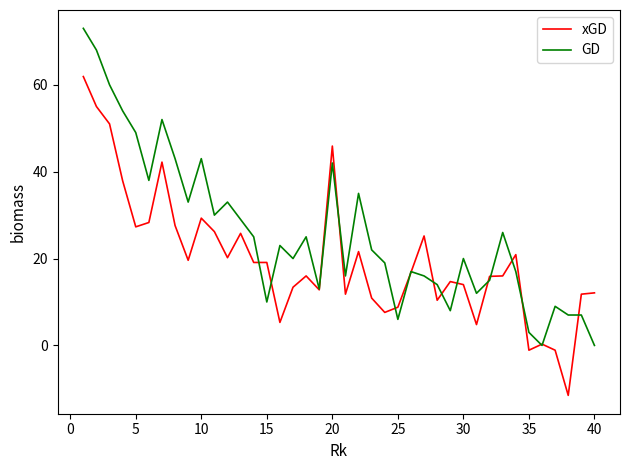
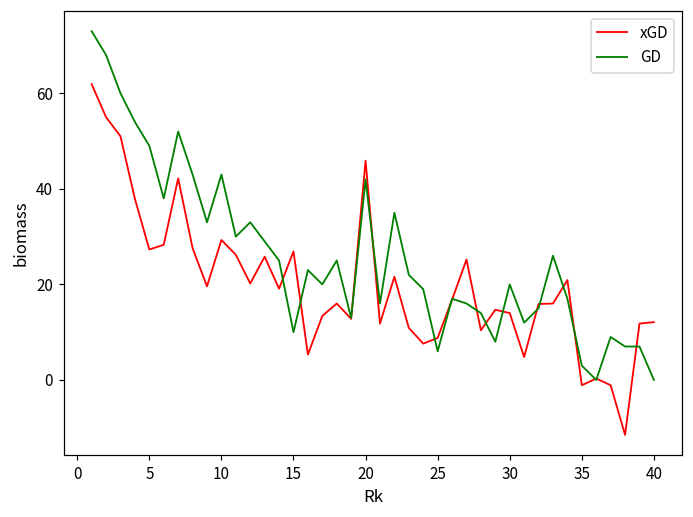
  {
    "xGD": {
      "5": 27,
      "10": 29,
-     "15": 19,
+     "15": 27,
      "20": 46,
      "25": 9,
      "30": 14,
      "35": -1,
      "40": 12
    },
    "GD": {
      "5": 49,
      "10": 43,
      "15": 10,
      "20": 42,
      "25": 6,
      "30": 20,
      "35": 3,
      "40": 0
    }
  }
